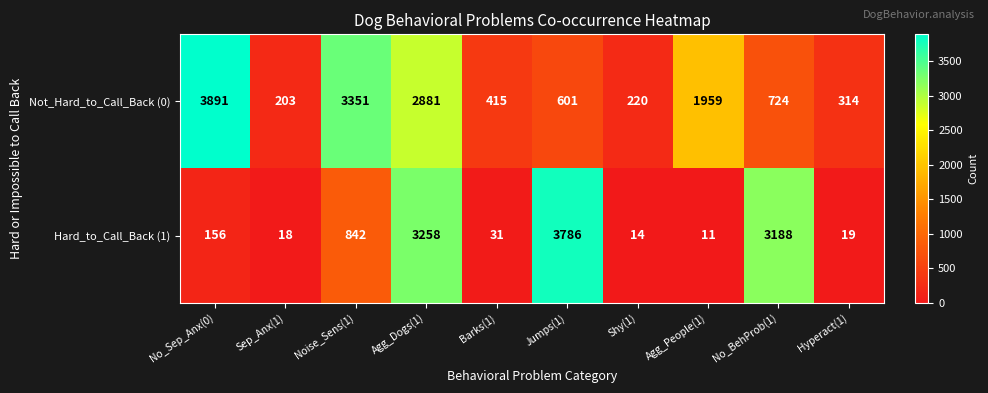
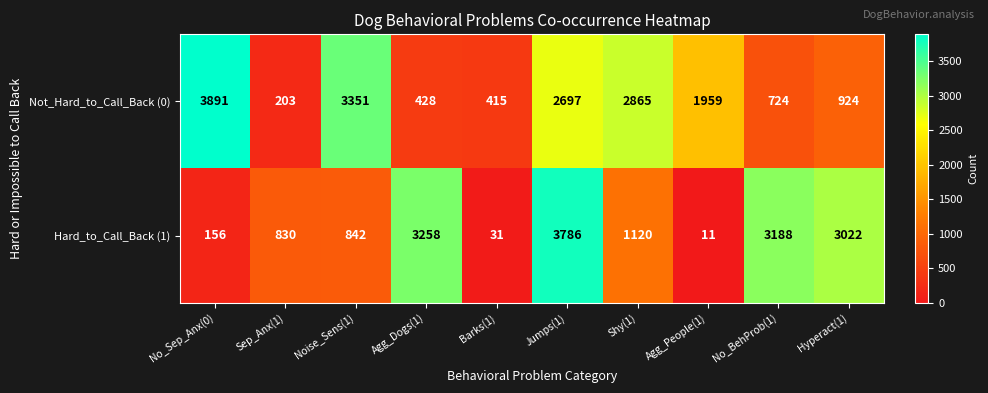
  {
    "Not_Hard_to_Call_Back (0)": {
      "No_Sep_Anx(0)": 3891,
      "Sep_Anx(1)": 203,
      "Noise_Sens(1)": 3351,
-     "Agg_Dogs(1)": 2881,
+     "Agg_Dogs(1)": 428,
      "Barks(1)": 415,
-     "Jumps(1)": 601,
-     "Shy(1)": 220,
+     "Jumps(1)": 2697,
+     "Shy(1)": 2865,
      "Agg_People(1)": 1959,
      "No_BehProb(1)": 724,
-     "Hyperact(1)": 314
+     "Hyperact(1)": 924
    },
    "Hard_to_Call_Back (1)": {
      "No_Sep_Anx(0)": 156,
-     "Sep_Anx(1)": 18,
+     "Sep_Anx(1)": 830,
      "Noise_Sens(1)": 842,
      "Agg_Dogs(1)": 3258,
      "Barks(1)": 31,
      "Jumps(1)": 3786,
-     "Shy(1)": 14,
+     "Shy(1)": 1120,
      "Agg_People(1)": 11,
      "No_BehProb(1)": 3188,
-     "Hyperact(1)": 19
+     "Hyperact(1)": 3022
    }
  }
